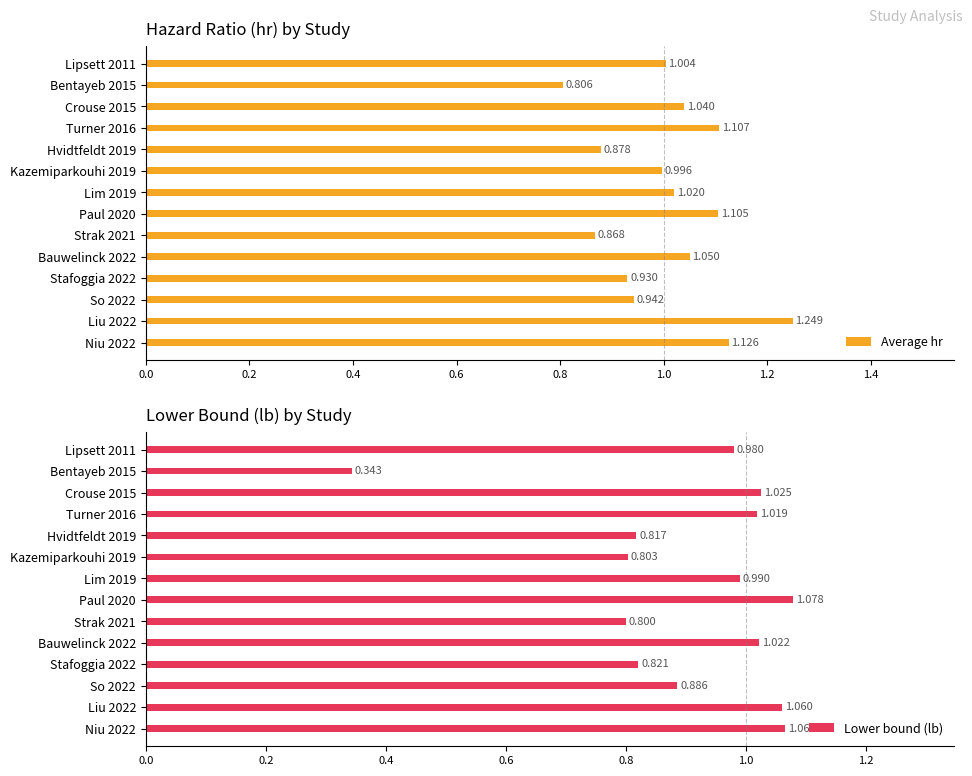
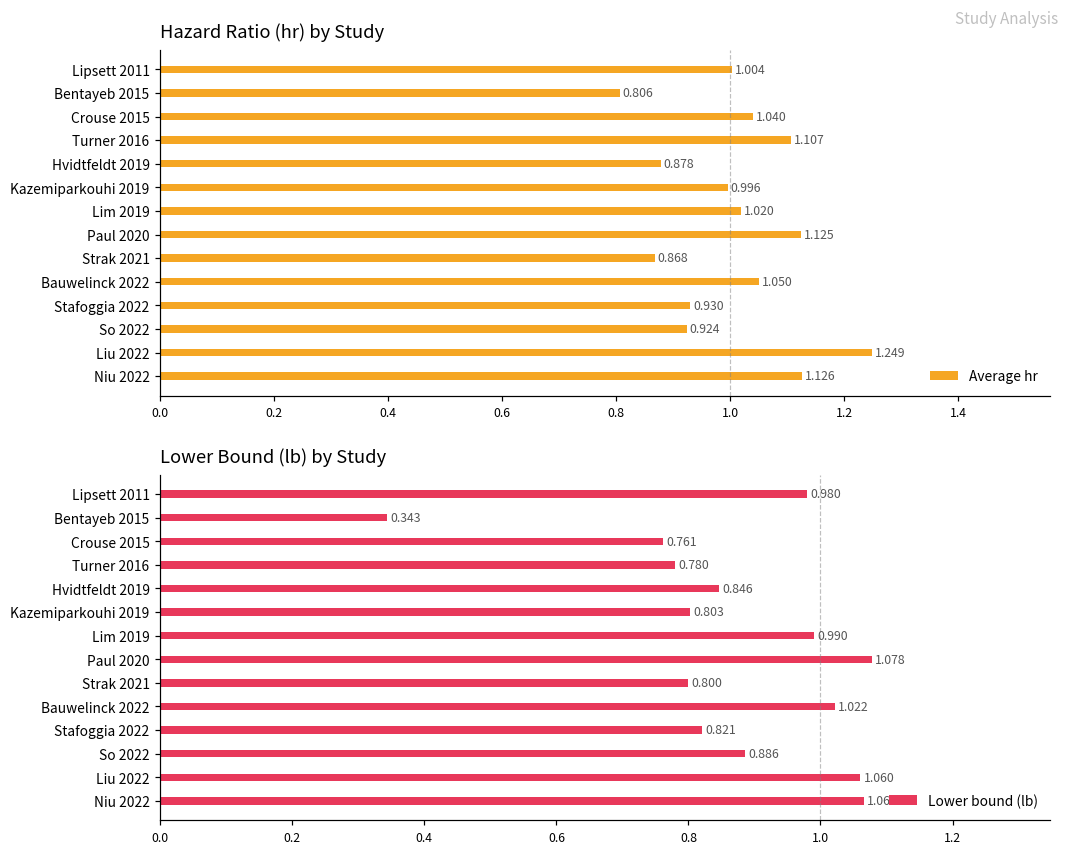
  {
    "Hazard Ratio (hr) by Study": {
      "Lipsett 2011": 1.004,
      "Bentayeb 2015": 0.806,
      "Crouse 2015": 1.040,
      "Turner 2016": 1.107,
      "Hvidtfeldt 2019": 0.878,
      "Kazemiparkouhi 2019": 0.996,
      "Lim 2019": 1.020,
-     "Paul 2020": 1.105,
+     "Paul 2020": 1.125,
      "Strak 2021": 0.868,
      "Bauwelinck 2022": 1.050,
      "Stafoggia 2022": 0.930,
-     "So 2022": 0.942,
+     "So 2022": 0.924,
      "Liu 2022": 1.249,
      "Niu 2022": 1.126
    },
    "Lower Bound (lb) by Study": {
      "Lipsett 2011": 0.980,
      "Bentayeb 2015": 0.343,
-     "Crouse 2015": 1.025,
-     "Turner 2016": 1.019,
-     "Hvidtfeldt 2019": 0.817,
+     "Crouse 2015": 0.761,
+     "Turner 2016": 0.780,
+     "Hvidtfeldt 2019": 0.846,
      "Kazemiparkouhi 2019": 0.803,
      "Lim 2019": 0.990,
      "Paul 2020": 1.078,
      "Strak 2021": 0.800,
      "Bauwelinck 2022": 1.022,
      "Stafoggia 2022": 0.821,
      "So 2022": 0.886,
      "Liu 2022": 1.060,
      "Niu 2022": 1.066
    }
  }
